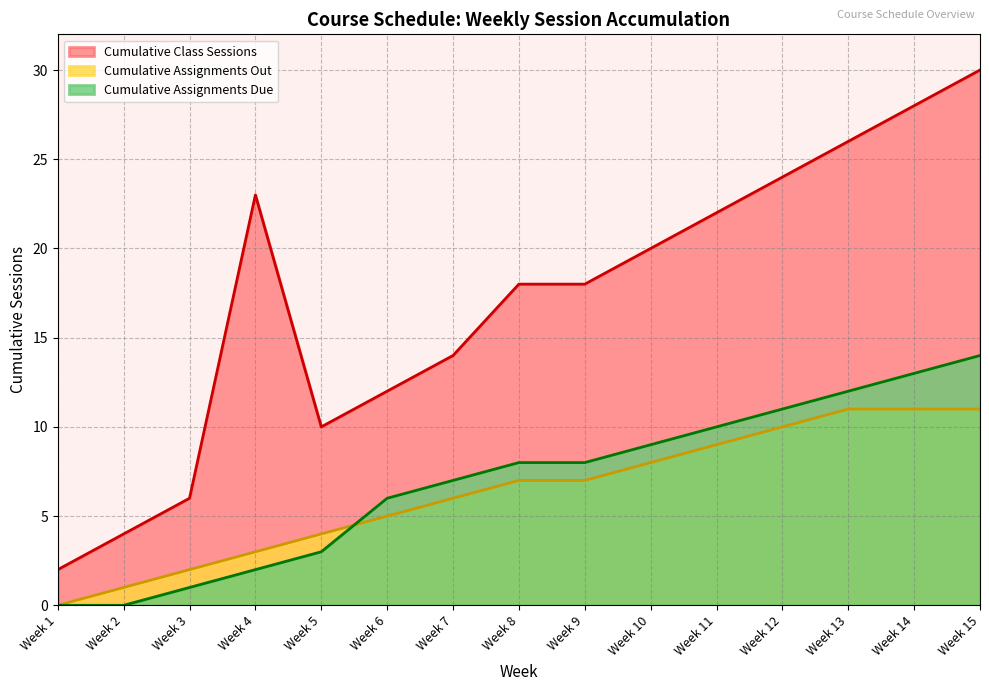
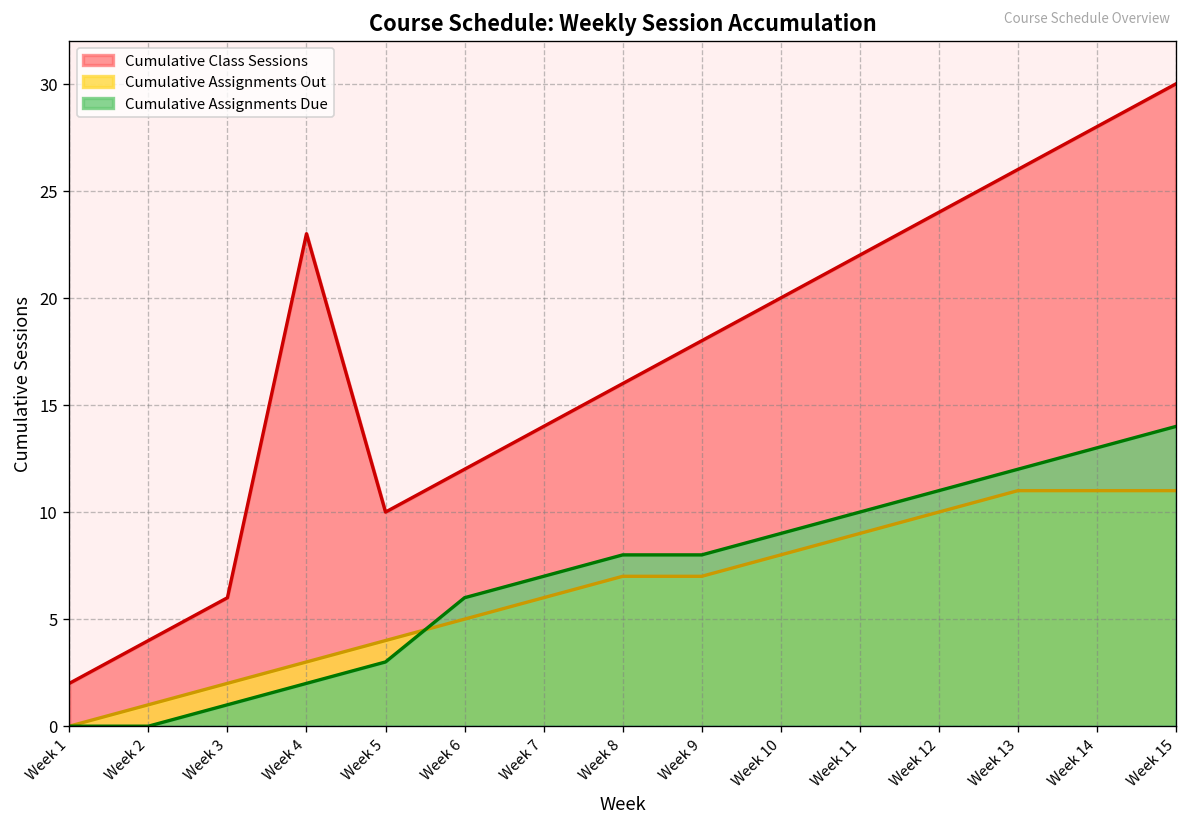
  {
    "Cumulative Class Sessions": {
      "Week 1": 2,
      "Week 2": 4,
      "Week 3": 6,
      "Week 4": 23,
      "Week 5": 10,
      "Week 6": 12,
      "Week 7": 14,
-     "Week 8": 18,
+     "Week 8": 16,
      "Week 9": 18,
      "Week 10": 20,
      "Week 11": 22,
      "Week 12": 24,
      "Week 13": 26,
      "Week 14": 28,
      "Week 15": 30
    },
    "Cumulative Assignments Out": {
      "Week 2": 1,
      "Week 3": 2,
      "Week 4": 3,
      "Week 5": 4,
      "Week 6": 5,
      "Week 7": 6,
      "Week 8": 7,
      "Week 9": 7,
      "Week 10": 8,
      "Week 11": 9,
      "Week 12": 10,
      "Week 13": 11,
      "Week 14": 11,
      "Week 15": 11
    },
    "Cumulative Assignments Due": {
      "Week 2": 0,
      "Week 3": 1,
      "Week 4": 2,
      "Week 5": 3,
      "Week 6": 6,
      "Week 7": 7,
      "Week 8": 8,
      "Week 9": 8,
      "Week 10": 9,
      "Week 11": 10,
      "Week 12": 11,
      "Week 13": 12,
      "Week 14": 13,
      "Week 15": 14
    }
  }
